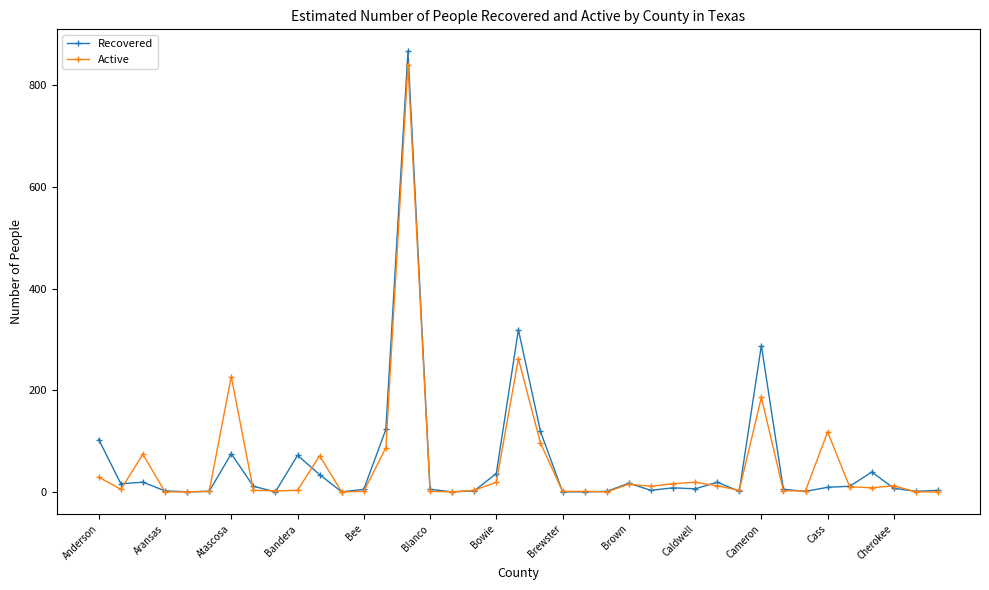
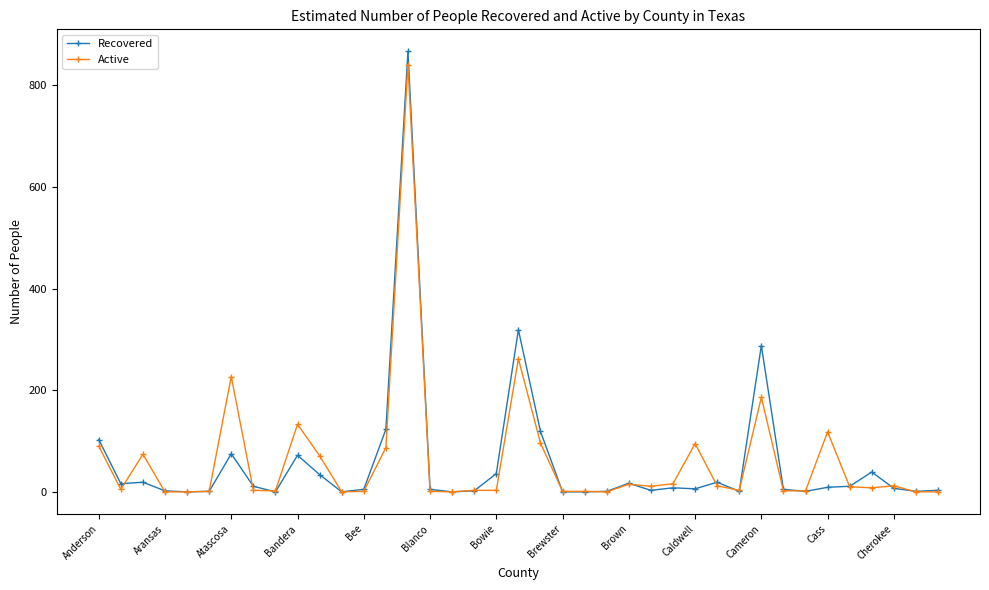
  {
    "Recovered": {
      "Anderson": 100,
      "Atascosa": 80,
      "Bandera": 70,
      "Bowie": 40,
      "Caldwell": 10,
      "Cameron": 290,
      "Cass": 10
    },
    "Active": {
-     "Anderson": 30,
+     "Anderson": 90,
      "Atascosa": 230,
-     "Bandera": 0,
-     "Bowie": 20,
-     "Caldwell": 20,
+     "Bandera": 130,
+     "Bowie": 0,
+     "Caldwell": 100,
      "Cameron": 190,
      "Cass": 120
    }
  }
